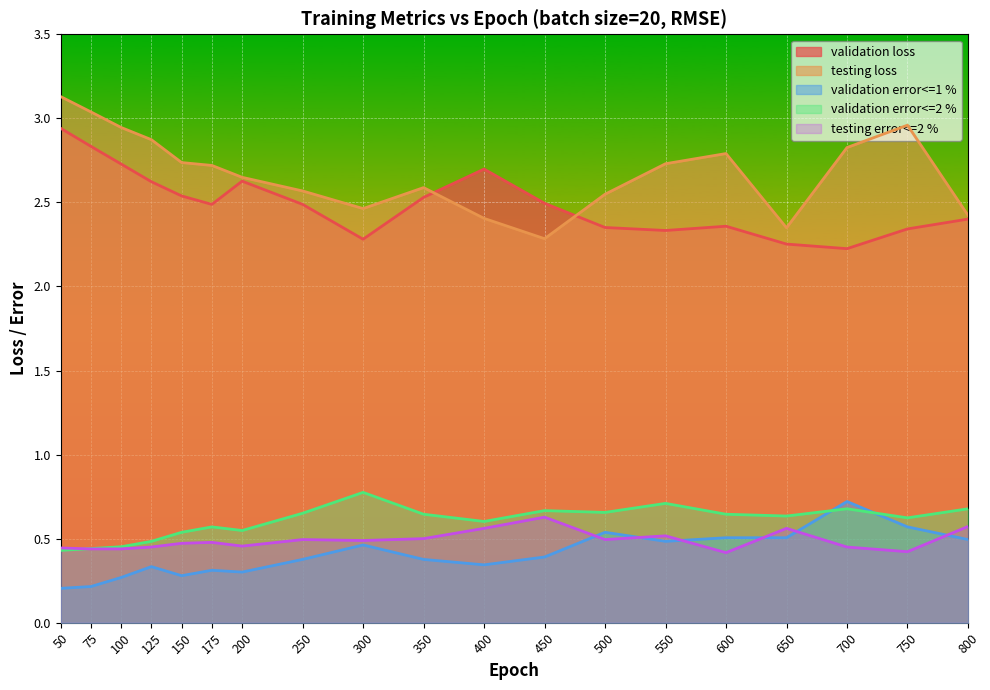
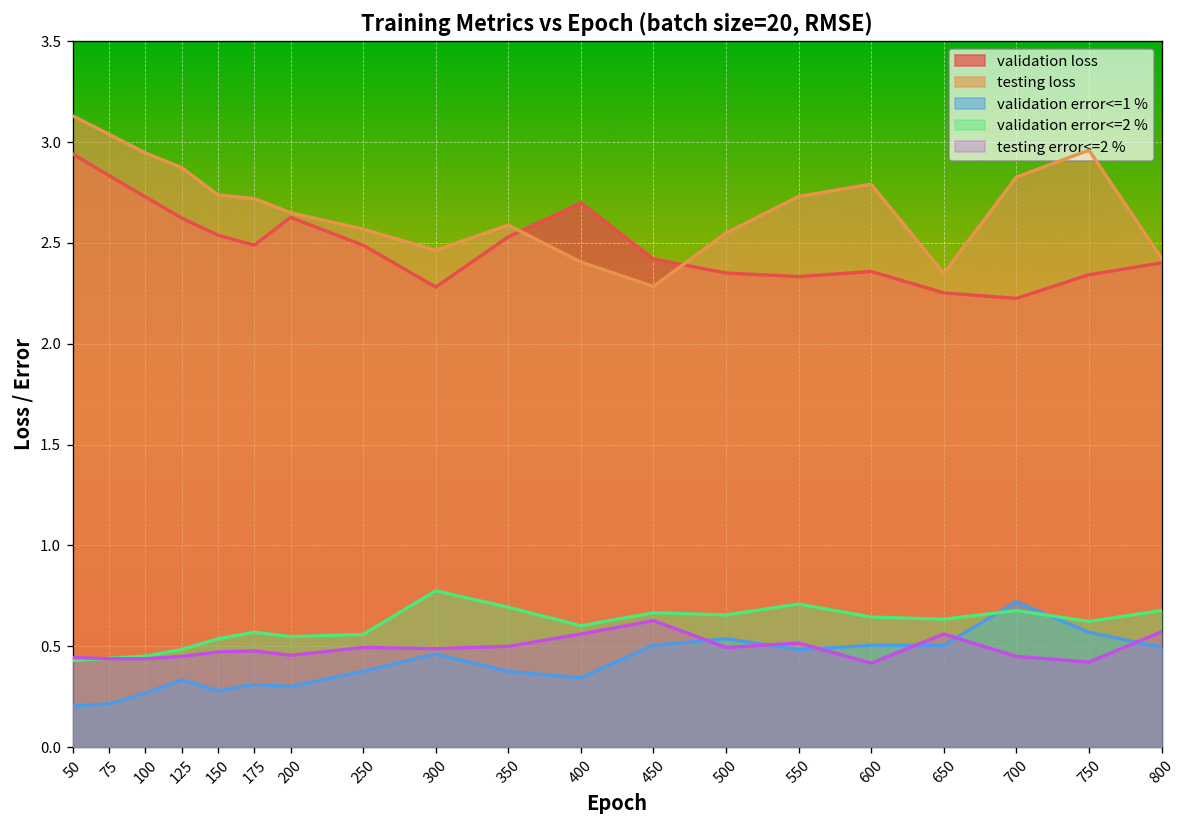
  {
    "validation loss": {
      "50": 2.94,
      "75": 2.83,
      "100": 2.73,
      "125": 2.62,
      "150": 2.54,
      "175": 2.49,
      "200": 2.63,
      "250": 2.49,
      "300": 2.28,
      "350": 2.53,
      "400": 2.70,
-     "450": 2.49,
+     "450": 2.42,
      "500": 2.35,
      "550": 2.33,
      "600": 2.36,
      "650": 2.25,
      "700": 2.22,
      "750": 2.34,
      "800": 2.40
    },
    "testing loss": {
      "50": 3.13,
      "75": 3.04,
      "100": 2.95,
      "125": 2.87,
      "150": 2.74,
      "175": 2.72,
      "200": 2.65,
      "250": 2.57,
      "300": 2.46,
      "350": 2.59,
      "400": 2.40,
      "450": 2.28,
      "500": 2.55,
      "550": 2.73,
      "600": 2.79,
      "650": 2.35,
      "700": 2.83,
      "800": 2.42
    },
    "validation error<=1 %": {
      "50": 0.20,
      "75": 0.22,
      "100": 0.27,
      "125": 0.33,
      "150": 0.28,
      "175": 0.31,
      "200": 0.30,
      "250": 0.38,
      "300": 0.46,
      "350": 0.38,
      "400": 0.34,
-     "450": 0.39,
+     "450": 0.51,
      "500": 0.54,
      "550": 0.48,
      "600": 0.51,
      "650": 0.51,
      "700": 0.72,
      "750": 0.57,
      "800": 0.49
    },
    "validation error<=2 %": {
      "125": 0.48,
      "150": 0.54,
      "175": 0.57,
      "200": 0.55,
-     "250": 0.65,
+     "250": 0.56,
      "300": 0.78,
-     "350": 0.65,
+     "350": 0.69,
      "400": 0.60,
      "450": 0.67,
      "500": 0.66,
      "550": 0.71,
      "600": 0.65,
      "650": 0.63,
      "700": 0.68,
      "750": 0.62,
      "800": 0.68
    },
    "testing error<=2 %": {
      "125": 0.45,
      "150": 0.47,
      "175": 0.48,
      "200": 0.46,
      "250": 0.49,
      "300": 0.49,
      "350": 0.50,
      "400": 0.56,
      "450": 0.63,
      "500": 0.49,
      "550": 0.52,
      "600": 0.42,
      "650": 0.56,
      "700": 0.45,
      "750": 0.42,
      "800": 0.57
    }
  }
